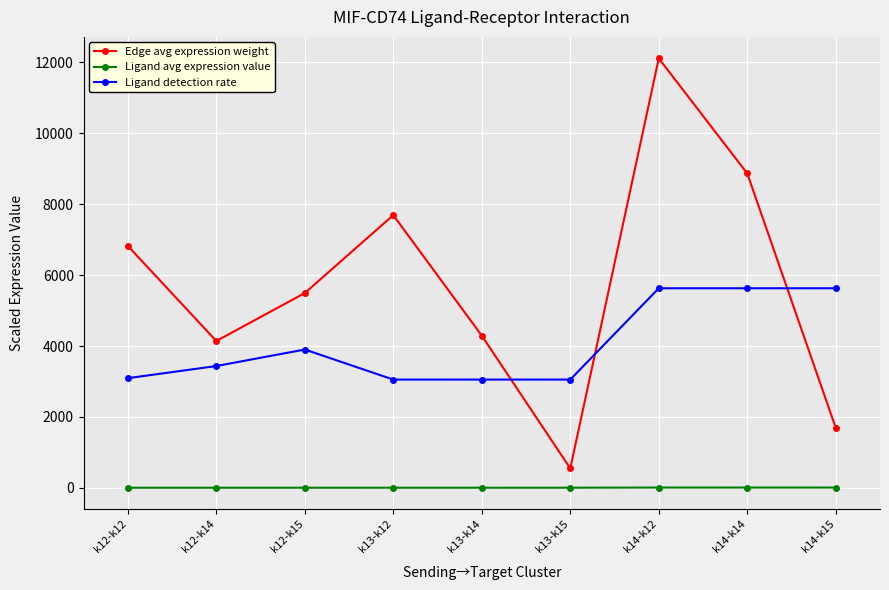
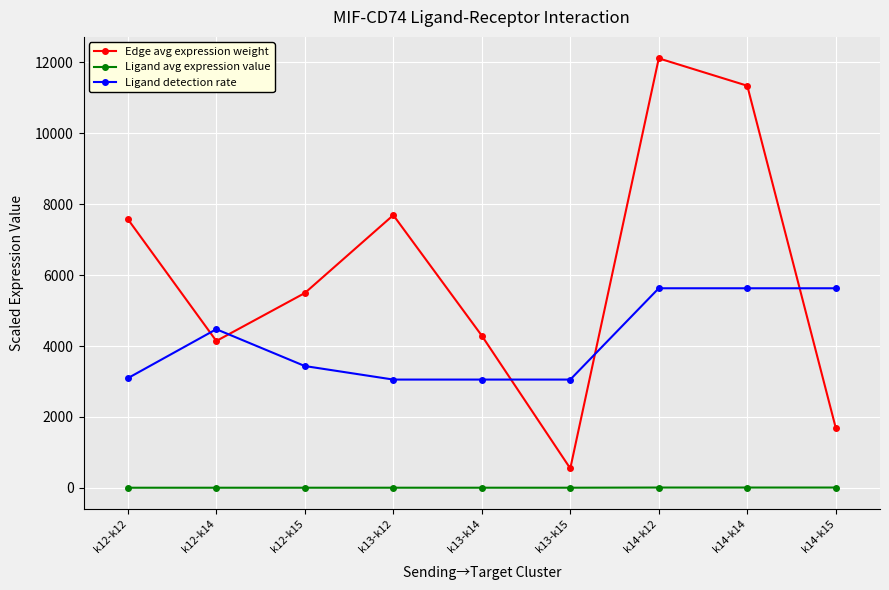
  {
    "Edge avg expression weight": {
-     "k12-k12": 6800,
+     "k12-k12": 7600,
      "k12-k14": 4100,
      "k12-k15": 5500,
      "k13-k12": 7700,
      "k13-k14": 4300,
      "k13-k15": 500,
      "k14-k12": 12100,
-     "k14-k14": 8900,
+     "k14-k14": 11300,
      "k14-k15": 1700
    },
    "Ligand avg expression value": {
      "k12-k12": 0,
      "k12-k14": 0,
      "k12-k15": 0,
      "k13-k12": 0,
      "k13-k14": 0,
      "k13-k15": 0,
      "k14-k12": 0,
      "k14-k14": 0,
      "k14-k15": 0
    },
    "Ligand detection rate": {
      "k12-k12": 3100,
-     "k12-k14": 3400,
-     "k12-k15": 3900,
+     "k12-k14": 4500,
+     "k12-k15": 3400,
      "k13-k12": 3100,
      "k13-k14": 3100,
      "k13-k15": 3100,
      "k14-k12": 5600,
      "k14-k14": 5600,
      "k14-k15": 5600
    }
  }
